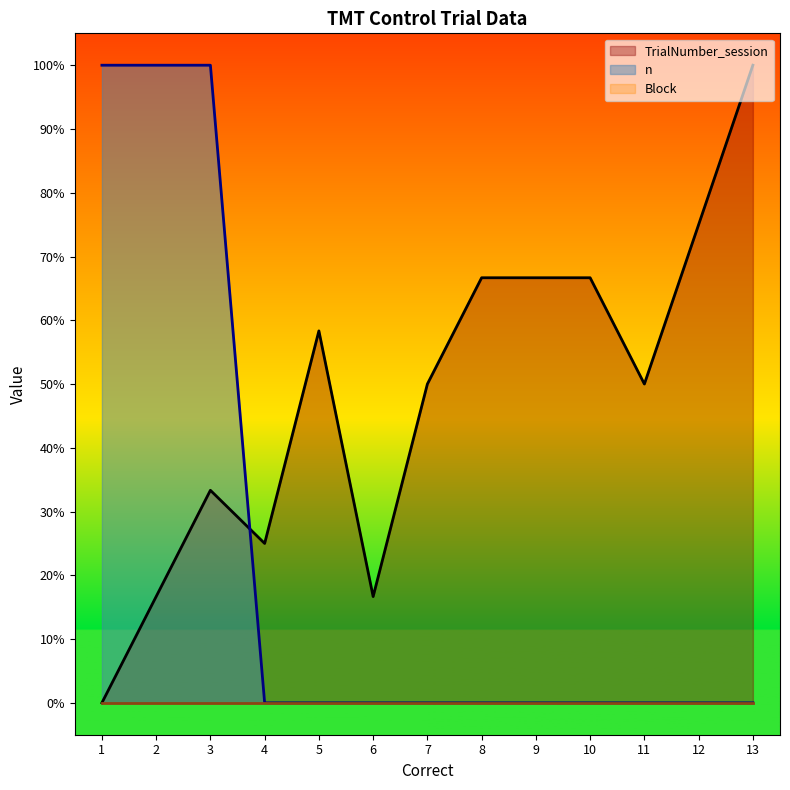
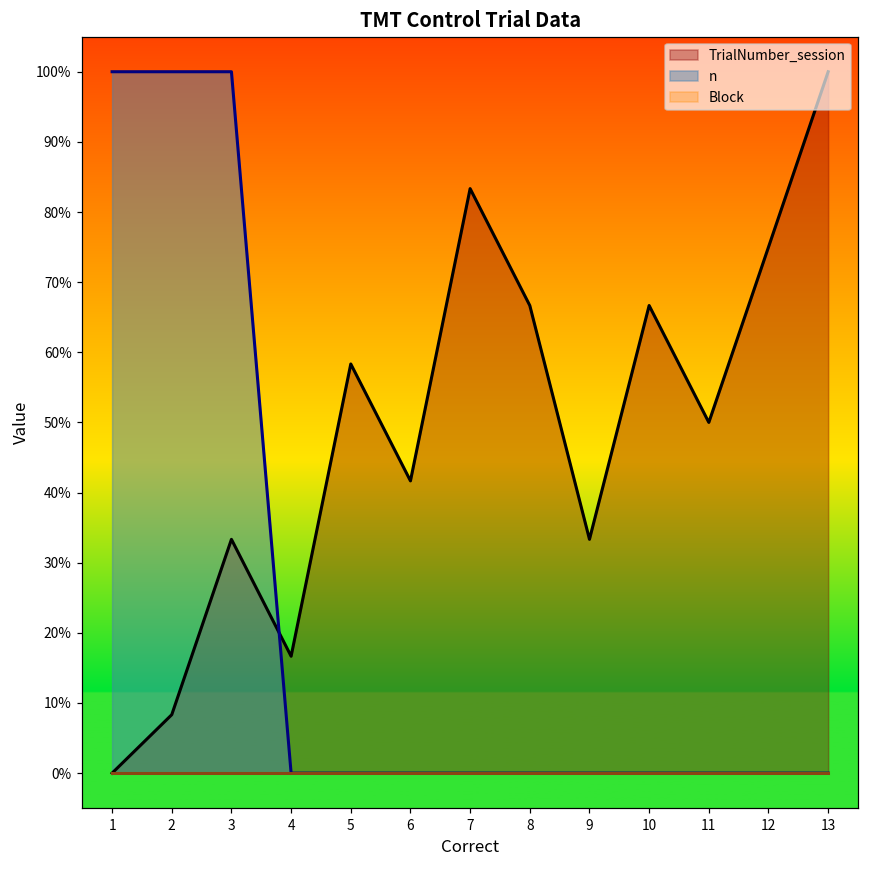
  {
    "TrialNumber_session": {
-     "2": "17%",
+     "2": "8%",
      "3": "33%",
-     "4": "25%",
+     "4": "17%",
      "5": "58%",
-     "6": "17%",
-     "7": "50%",
+     "6": "42%",
+     "7": "83%",
      "8": "67%",
-     "9": "67%",
+     "9": "33%",
      "10": "67%",
      "11": "50%",
      "12": "75%"
    },
    "n": {
      "1": "100%",
      "2": "100%",
      "3": "100%"
    },
    "Block": {
      "2": "0%",
      "3": "0%"
    }
  }
